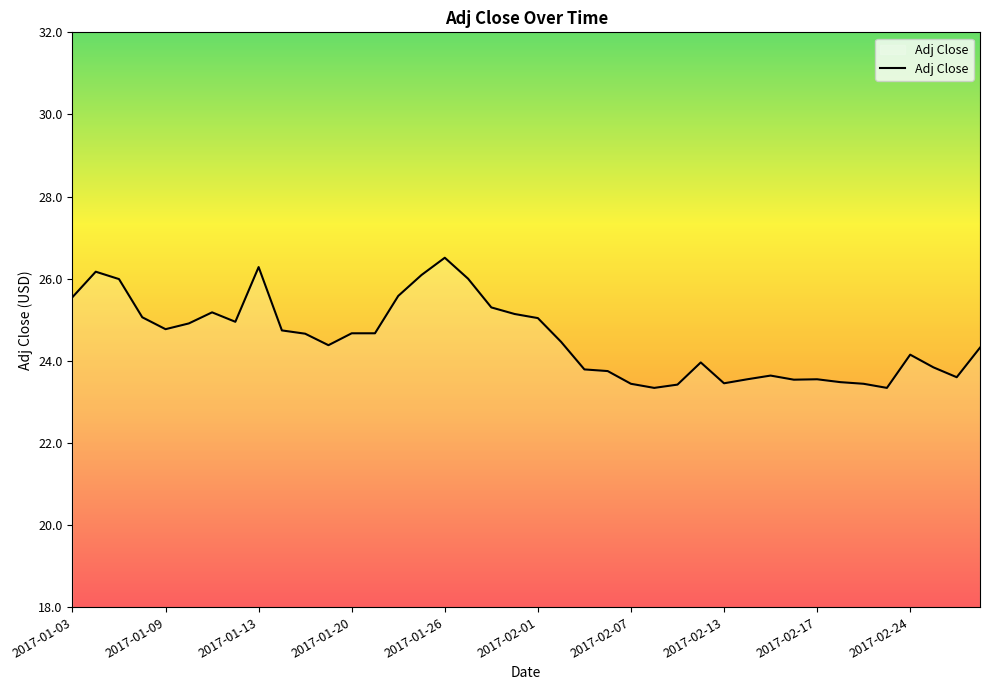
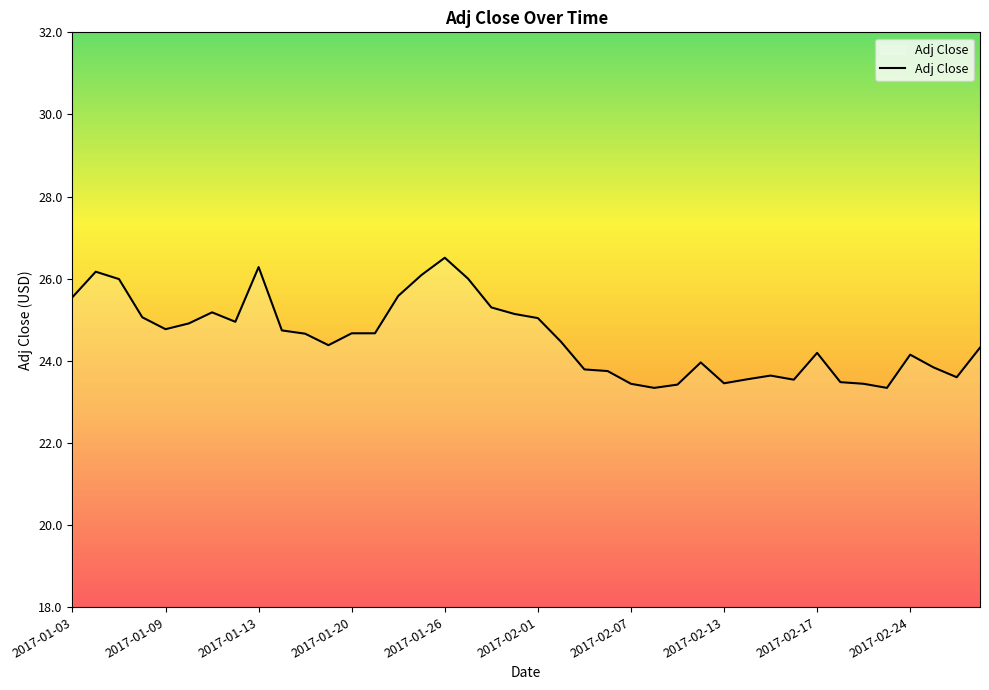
  {
    "2017-01-03": 25.5,
    "2017-01-09": 24.8,
    "2017-01-13": 26.3,
    "2017-01-20": 24.7,
    "2017-01-26": 26.5,
    "2017-02-01": 25.0,
    "2017-02-07": 23.4,
    "2017-02-13": 23.5,
-   "2017-02-17": 23.5,
+   "2017-02-17": 24.2,
    "2017-02-24": 24.1
  }
